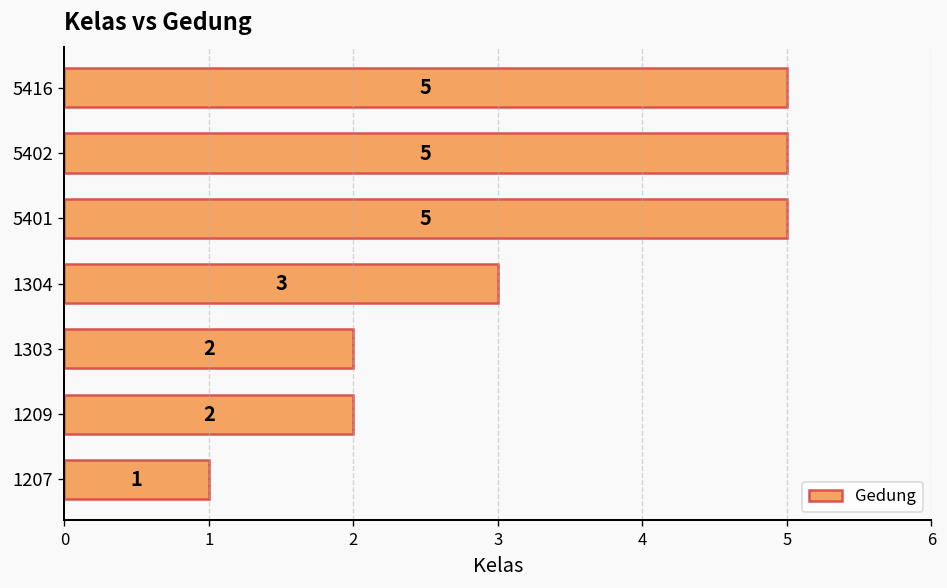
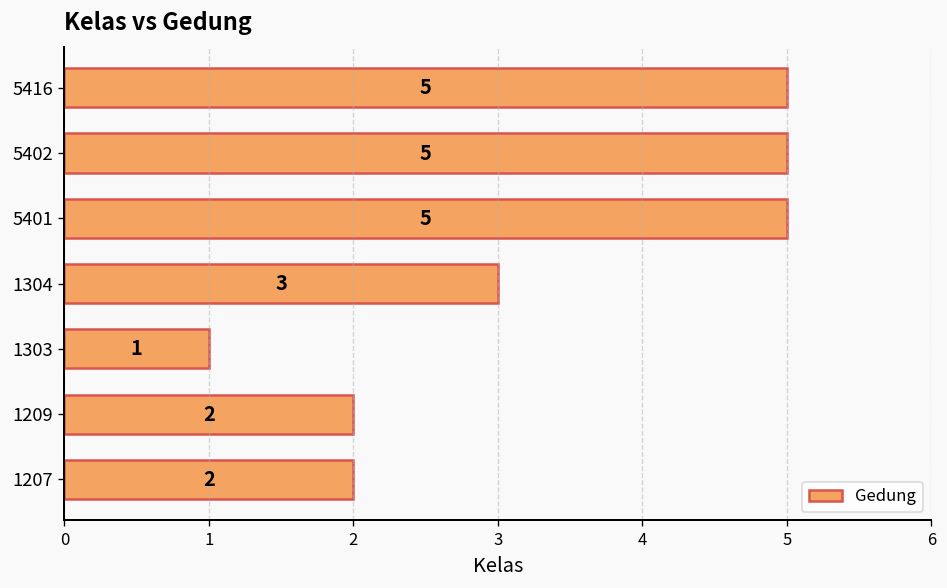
  {
    "5416": 5,
    "5402": 5,
    "5401": 5,
    "1304": 3,
-   "1303": 2,
+   "1303": 1,
    "1209": 2,
-   "1207": 1
+   "1207": 2
  }
